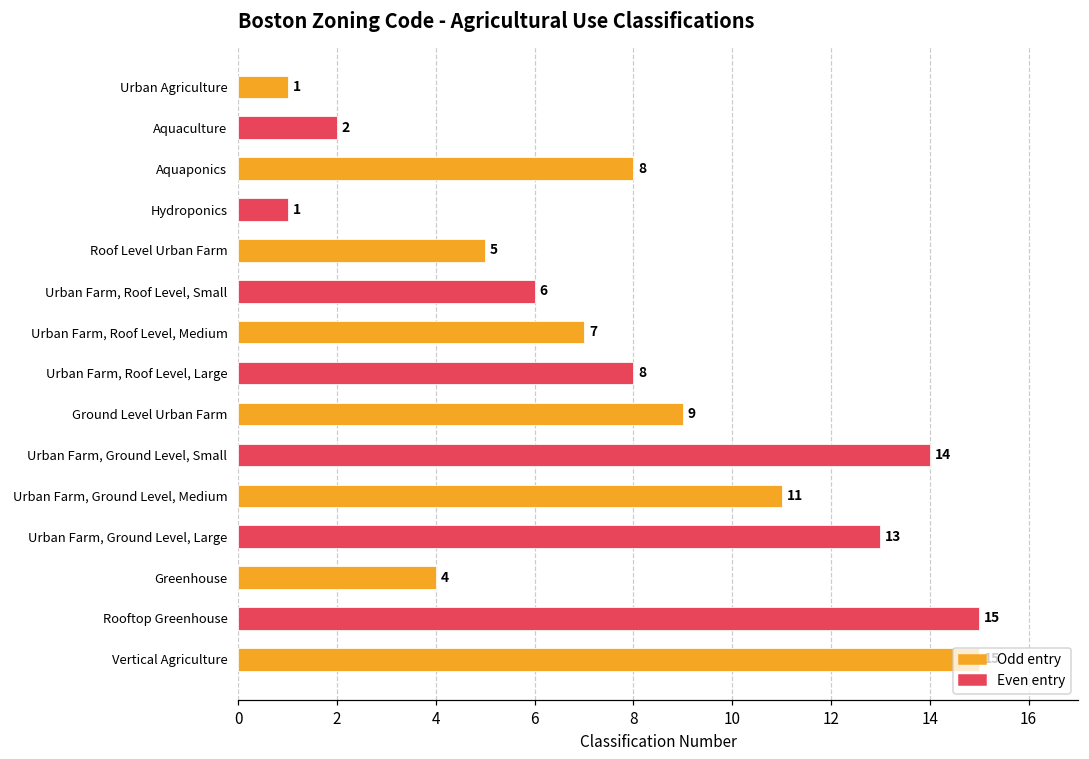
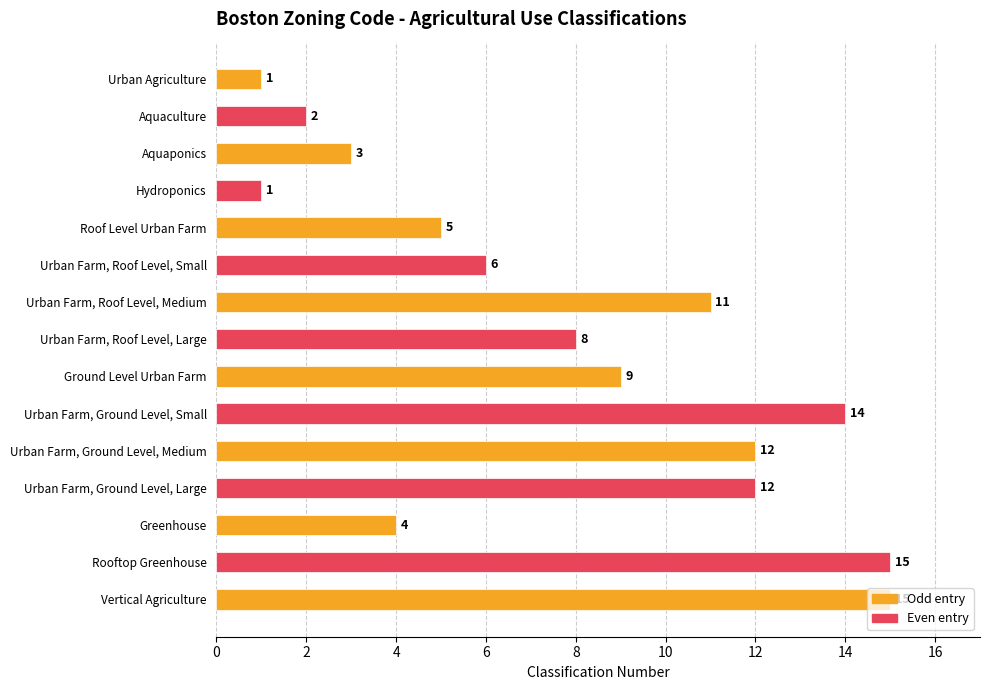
  {
    "Urban Agriculture": 1,
    "Aquaculture": 2,
-   "Aquaponics": 8,
+   "Aquaponics": 3,
    "Hydroponics": 1,
    "Roof Level Urban Farm": 5,
    "Urban Farm, Roof Level, Small": 6,
-   "Urban Farm, Roof Level, Medium": 7,
+   "Urban Farm, Roof Level, Medium": 11,
    "Urban Farm, Roof Level, Large": 8,
    "Ground Level Urban Farm": 9,
    "Urban Farm, Ground Level, Small": 14,
-   "Urban Farm, Ground Level, Medium": 11,
-   "Urban Farm, Ground Level, Large": 13,
+   "Urban Farm, Ground Level, Medium": 12,
+   "Urban Farm, Ground Level, Large": 12,
    "Greenhouse": 4,
    "Rooftop Greenhouse": 15
  }
